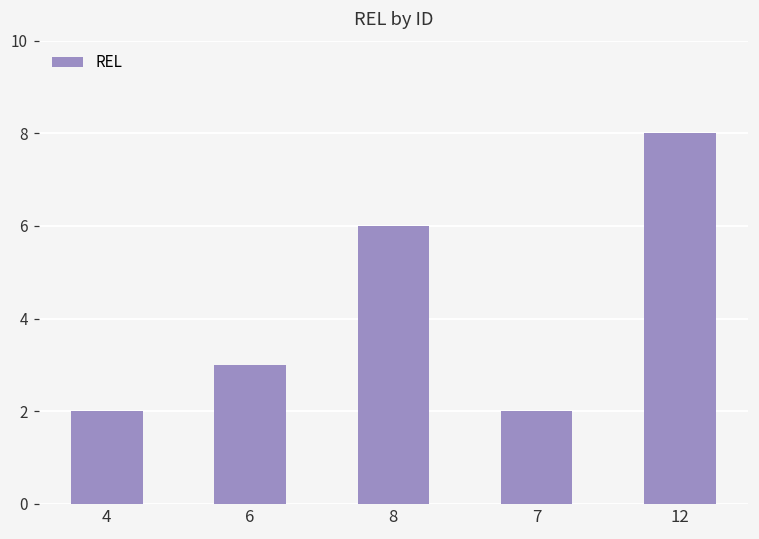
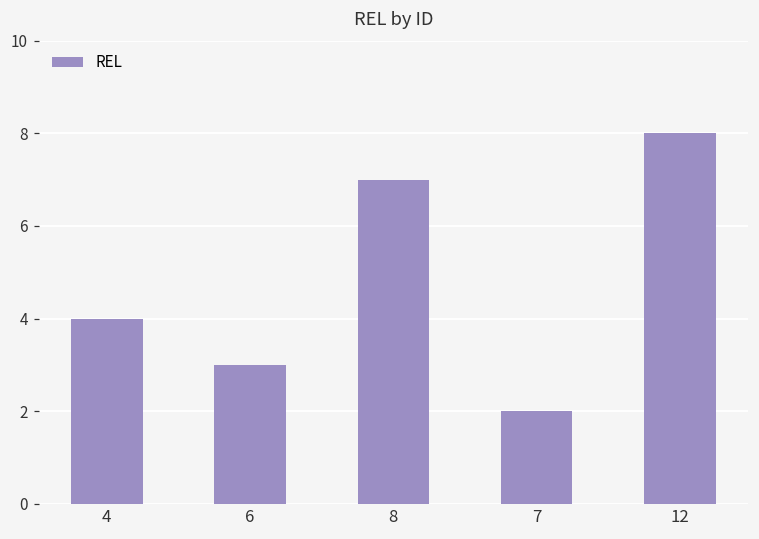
  {
-   "4": 2,
+   "4": 4,
    "6": 3,
-   "8": 6,
+   "8": 7,
    "7": 2,
    "12": 8
  }
